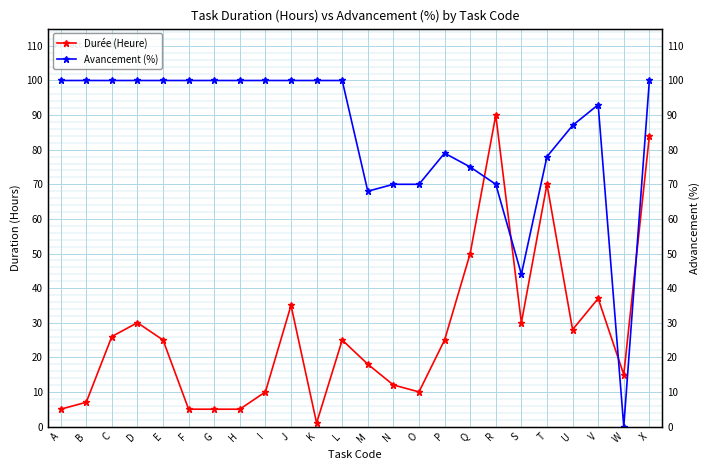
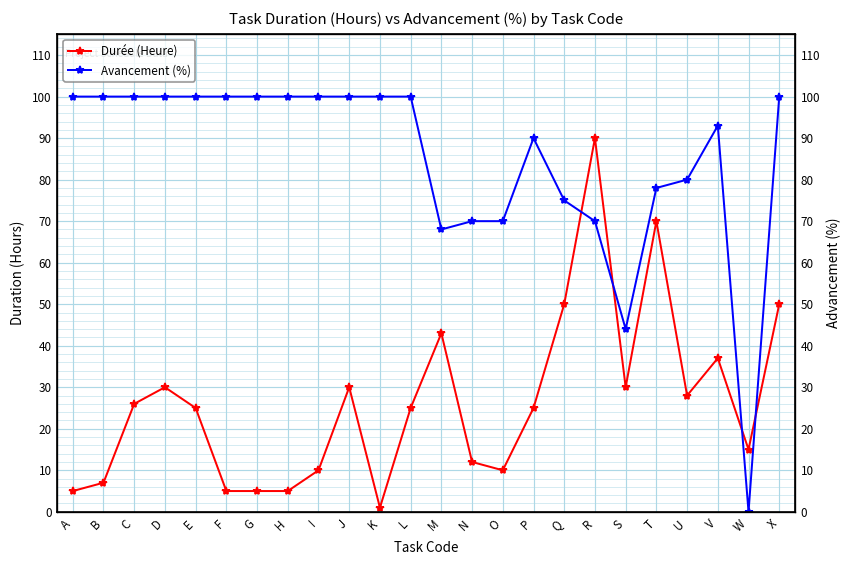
  {
    "Durée (Heure)": {
      "A": 5,
      "B": 7,
      "C": 26,
      "D": 30,
      "E": 25,
      "F": 5,
      "G": 5,
      "H": 5,
      "I": 10,
-     "J": 35,
+     "J": 30,
      "K": 1,
      "L": 25,
-     "M": 18,
+     "M": 43,
      "N": 12,
      "O": 10,
      "P": 25,
      "Q": 50,
      "R": 90,
      "S": 30,
      "T": 70,
      "U": 28,
      "V": 37,
      "W": 15,
-     "X": 84
+     "X": 50
    },
    "Avancement (%)": {
      "A": 100,
      "B": 100,
      "C": 100,
      "D": 100,
      "E": 100,
      "F": 100,
      "G": 100,
      "H": 100,
      "I": 100,
      "J": 100,
      "K": 100,
      "L": 100,
      "M": 68,
      "N": 70,
      "O": 70,
-     "P": 79,
+     "P": 90,
      "Q": 75,
      "R": 70,
      "S": 44,
      "T": 78,
-     "U": 87,
+     "U": 80,
      "V": 93,
      "W": 0,
      "X": 100
    }
  }
